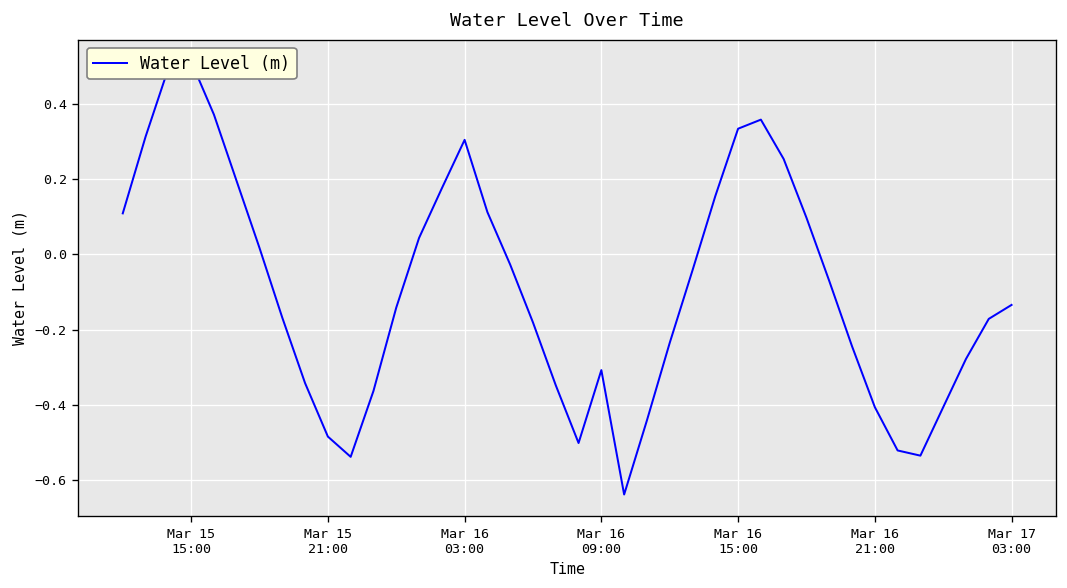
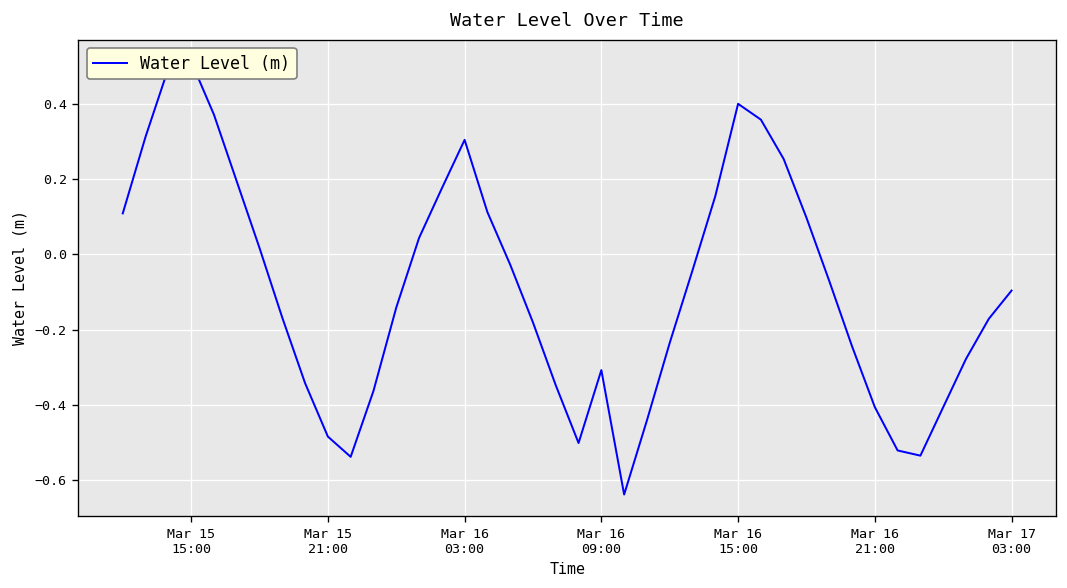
  {
    "Mar 15 21:00": -0.49,
    "Mar 16 03:00": 0.31,
    "Mar 16 09:00": -0.31,
-   "Mar 16 15:00": 0.33,
+   "Mar 16 15:00": 0.40,
    "Mar 16 21:00": -0.41,
-   "Mar 17 03:00": -0.13
+   "Mar 17 03:00": -0.10
  }
